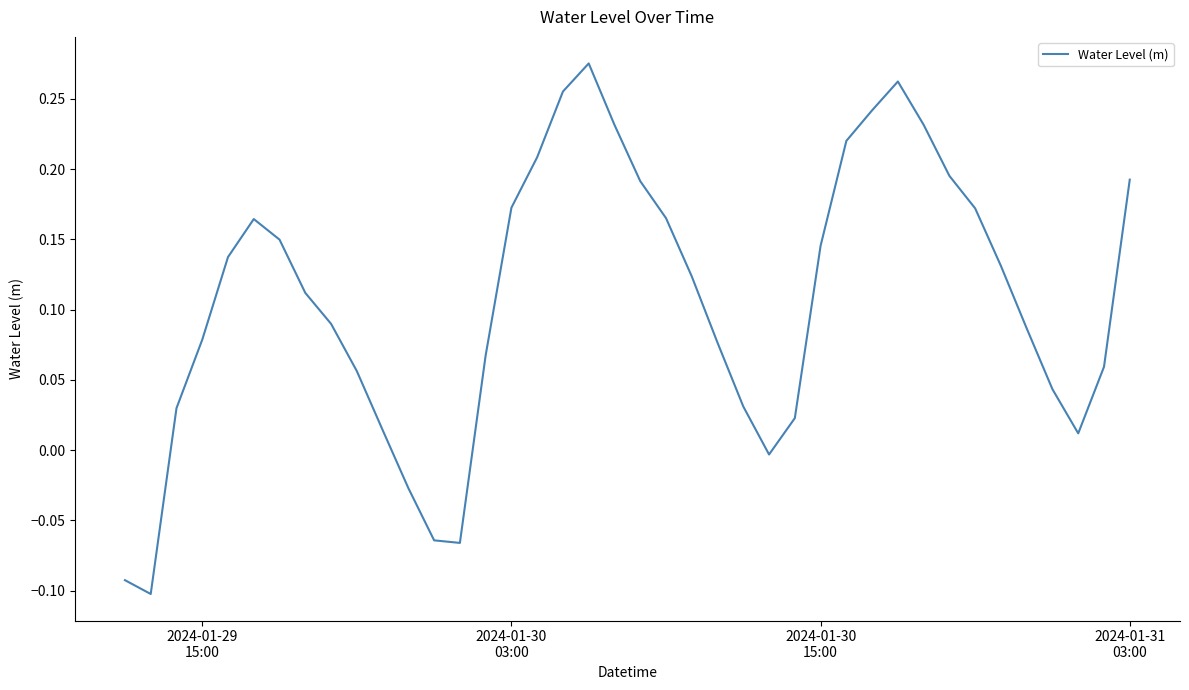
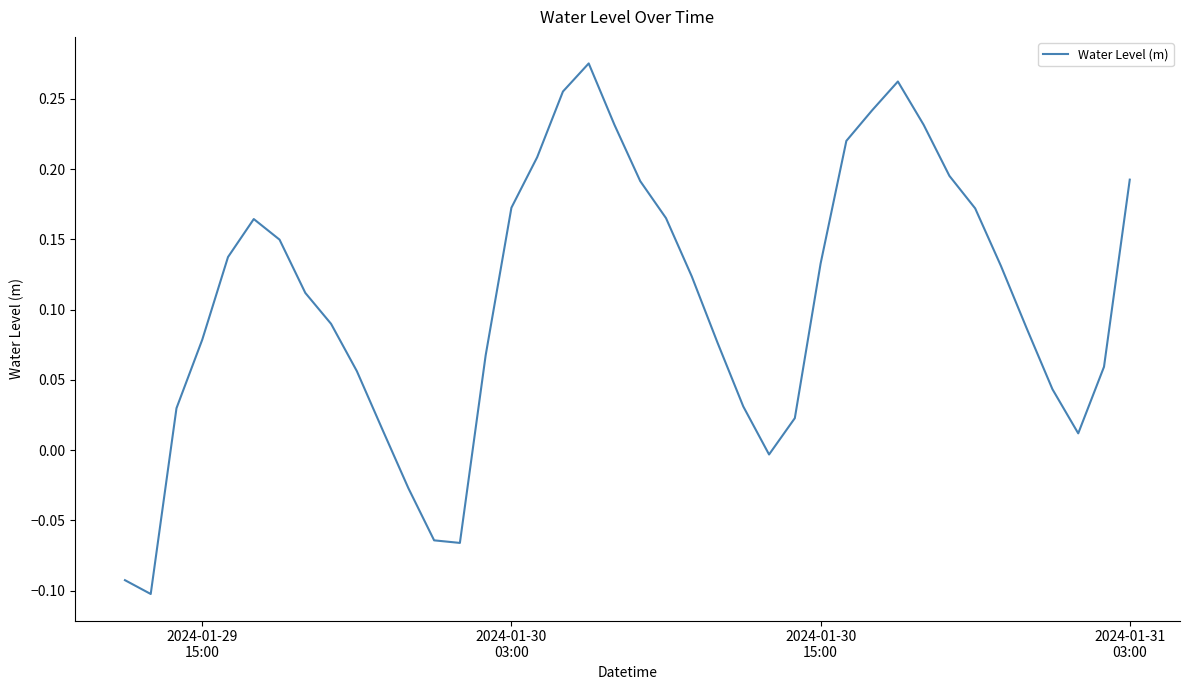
  {
    "2024-01-29 15:00": 0.079,
    "2024-01-30 03:00": 0.172,
-   "2024-01-30 15:00": 0.145,
+   "2024-01-30 15:00": 0.133,
    "2024-01-31 03:00": 0.192
  }
